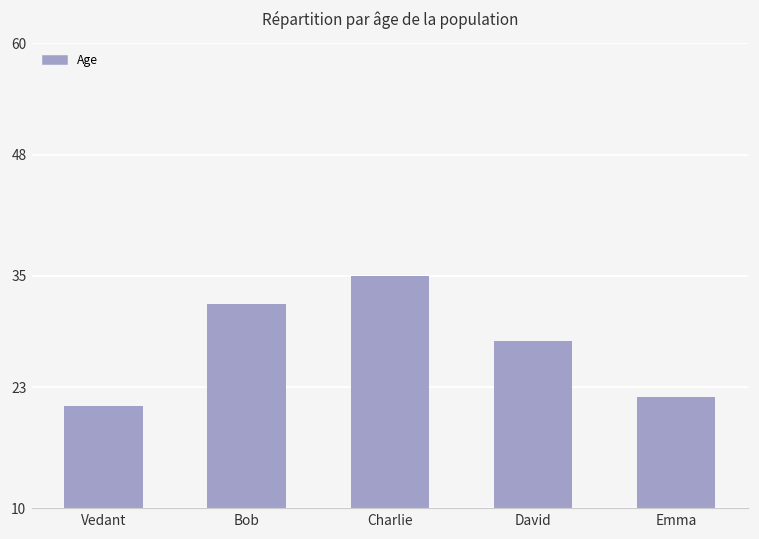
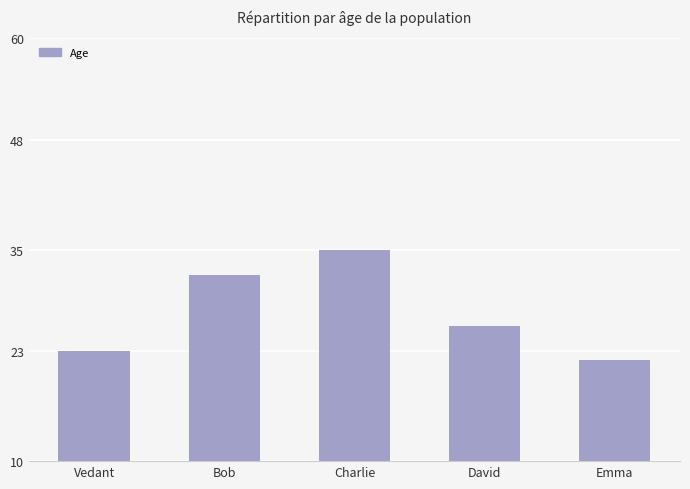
  {
-   "Vedant": 21,
+   "Vedant": 23,
    "Bob": 32,
    "Charlie": 35,
-   "David": 28,
+   "David": 26,
    "Emma": 22
  }
